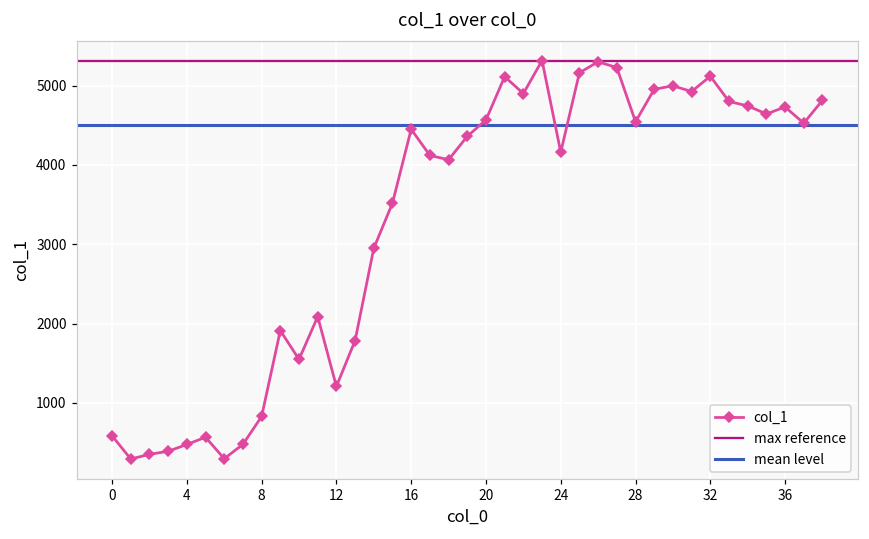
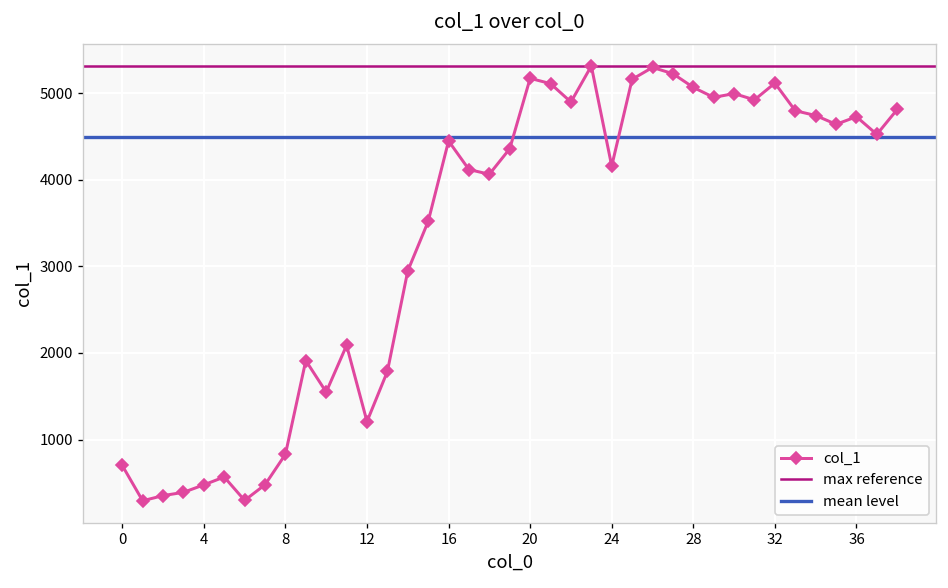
  {
-   "0": 600,
+   "0": 700,
    "4": 500,
    "8": 800,
    "12": 1200,
    "16": 4500,
-   "20": 4600,
+   "20": 5200,
    "24": 4200,
-   "28": 4500,
+   "28": 5100,
    "32": 5100,
    "36": 4700
  }
